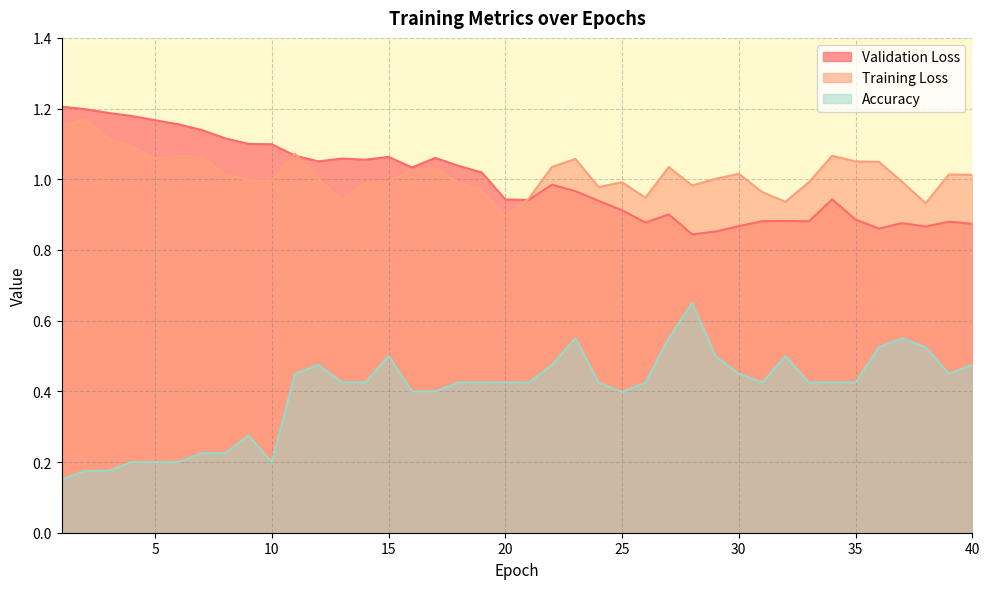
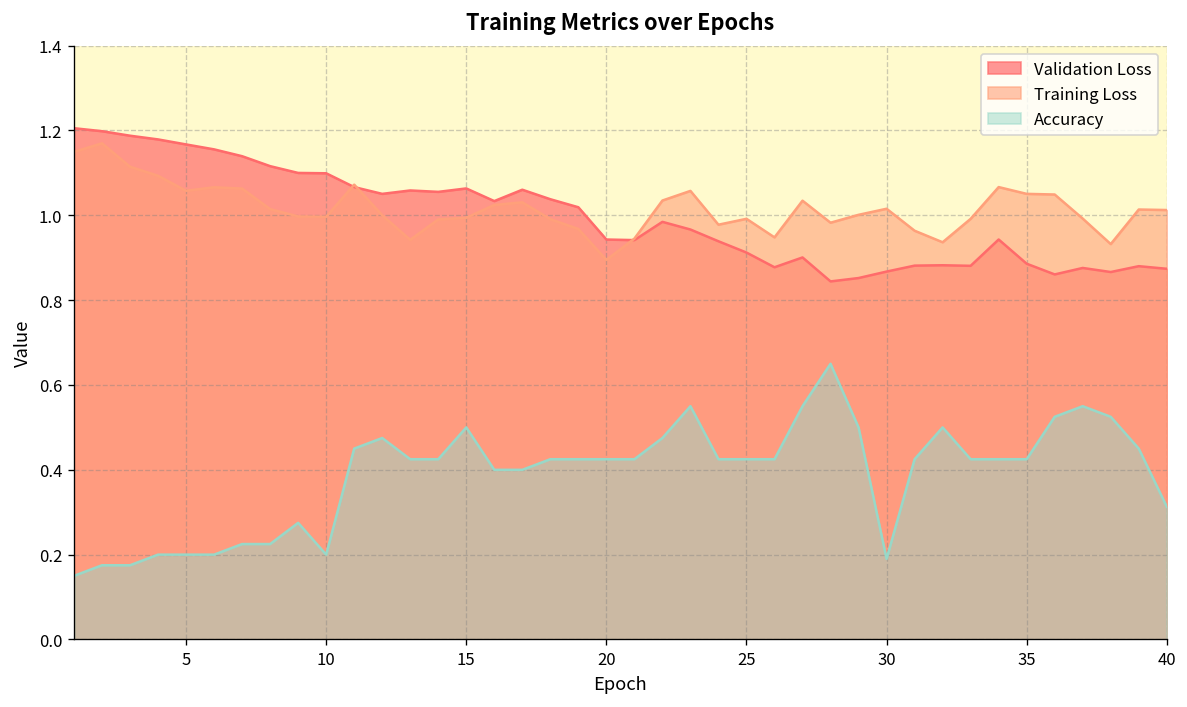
  {
    "Accuracy": {
      "5": 0.20,
      "10": 0.20,
      "15": 0.50,
      "20": 0.43,
-     "25": 0.40,
-     "30": 0.45,
+     "25": 0.43,
+     "30": 0.19,
      "35": 0.43,
-     "40": 0.48
+     "40": 0.31
    }
  }
